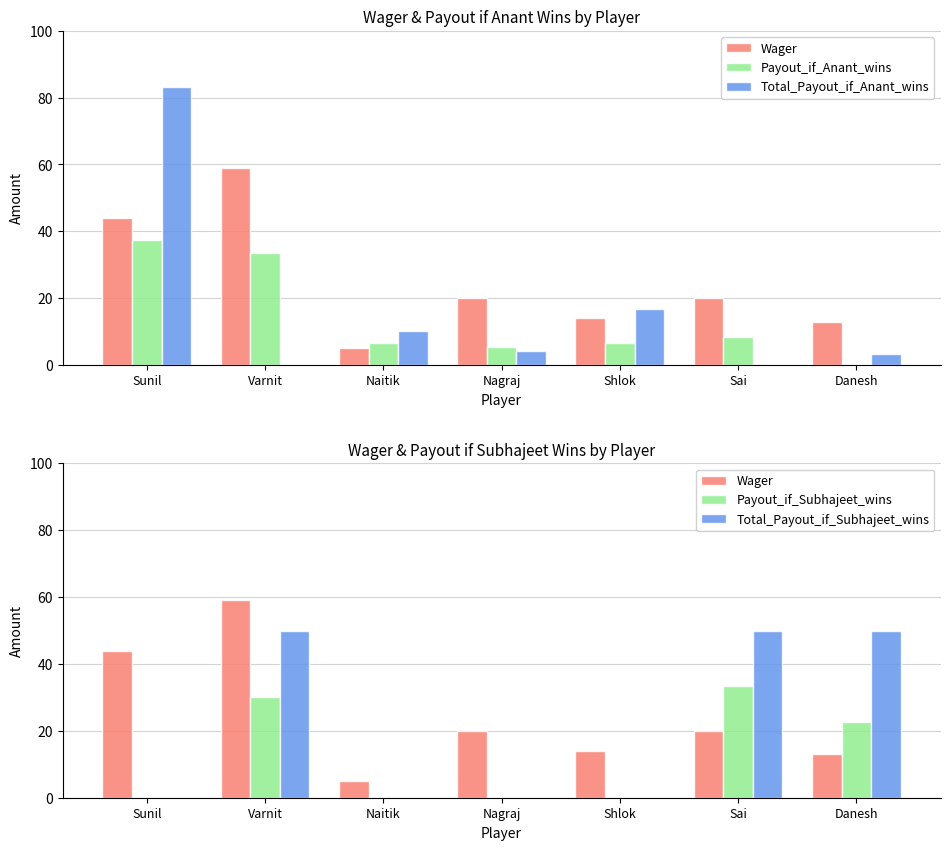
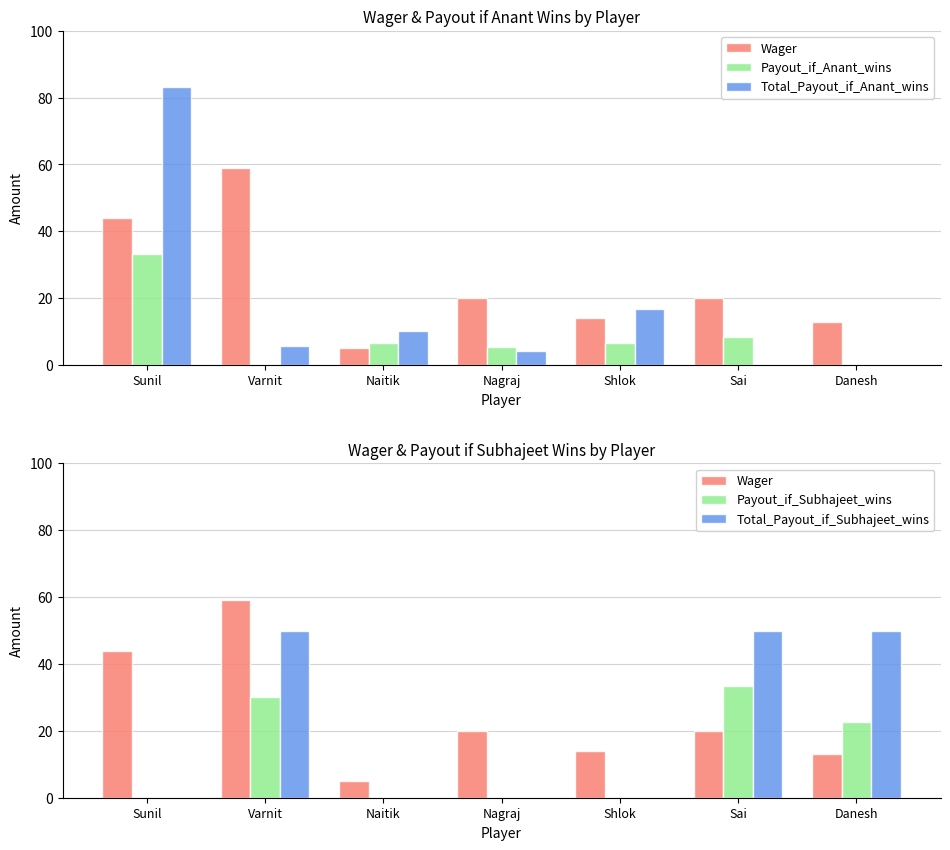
  {
    "Wager & Payout if Anant Wins by Player": {
      "Wager": {
        "Sunil": 44,
        "Varnit": 59,
        "Naitik": 5,
        "Nagraj": 20,
        "Shlok": 14,
        "Sai": 20,
        "Danesh": 13
      },
      "Payout_if_Anant_wins": {
-       "Sunil": 37,
-       "Varnit": 34,
+       "Sunil": 33,
+       "Varnit": 0,
        "Naitik": 7,
        "Nagraj": 5,
        "Shlok": 7,
        "Sai": 9,
        "Danesh": 0
      },
      "Total_Payout_if_Anant_wins": {
        "Sunil": 83,
-       "Varnit": 0,
+       "Varnit": 6,
        "Naitik": 10,
        "Nagraj": 4,
        "Shlok": 17,
        "Sai": 0,
-       "Danesh": 3
+       "Danesh": 0
      }
    },
    "Wager & Payout if Subhajeet Wins by Player": {
      "Wager": {
        "Sunil": 44,
        "Varnit": 59,
        "Naitik": 5,
        "Nagraj": 20,
        "Shlok": 14,
        "Sai": 20,
        "Danesh": 13
      },
      "Payout_if_Subhajeet_wins": {
        "Sunil": 0,
        "Varnit": 30,
        "Naitik": 0,
        "Nagraj": 0,
        "Shlok": 0,
        "Sai": 33,
        "Danesh": 23
      },
      "Total_Payout_if_Subhajeet_wins": {
        "Sunil": 0,
        "Varnit": 50,
        "Naitik": 0,
        "Nagraj": 0,
        "Shlok": 0,
        "Sai": 50,
        "Danesh": 50
      }
    }
  }
